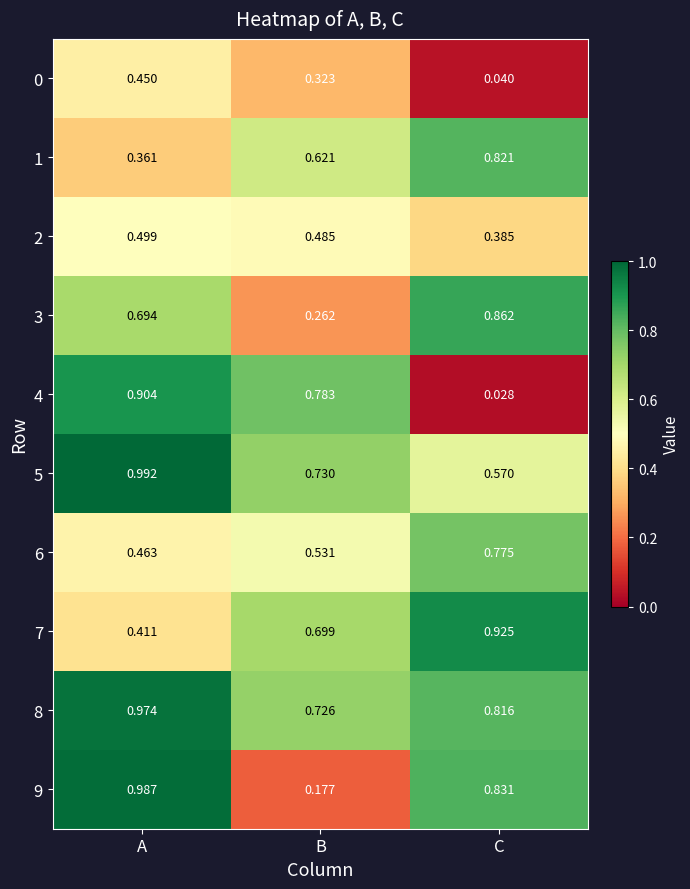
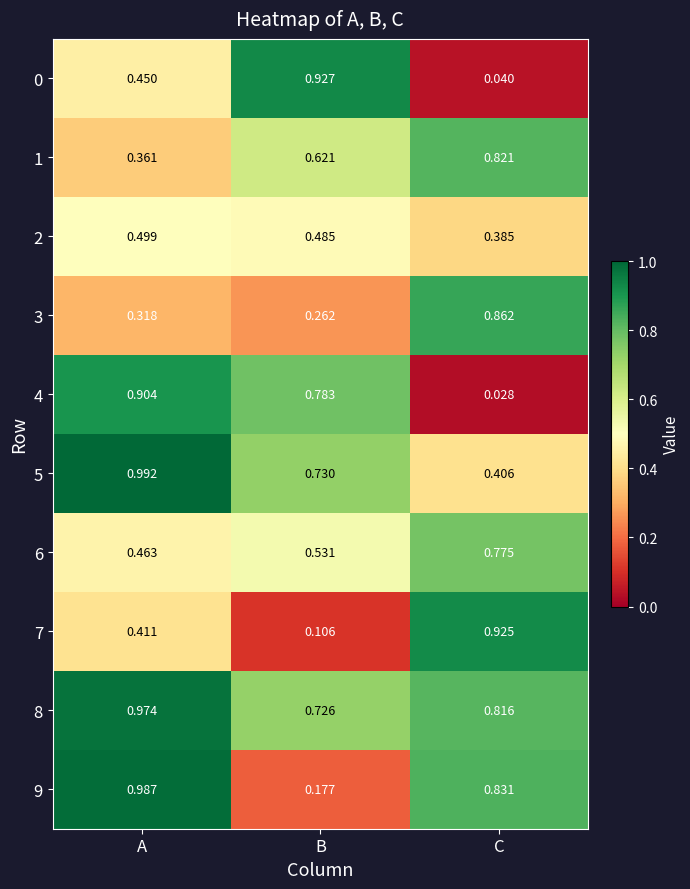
  {
    "0": {
      "A": 0.450,
-     "B": 0.323,
+     "B": 0.927,
      "C": 0.040
    },
    "1": {
      "A": 0.361,
      "B": 0.621,
      "C": 0.821
    },
    "2": {
      "A": 0.499,
      "B": 0.485,
      "C": 0.385
    },
    "3": {
-     "A": 0.694,
+     "A": 0.318,
      "B": 0.262,
      "C": 0.862
    },
    "4": {
      "A": 0.904,
      "B": 0.783,
      "C": 0.028
    },
    "5": {
      "A": 0.992,
      "B": 0.730,
-     "C": 0.570
+     "C": 0.406
    },
    "6": {
      "A": 0.463,
      "B": 0.531,
      "C": 0.775
    },
    "7": {
      "A": 0.411,
-     "B": 0.699,
+     "B": 0.106,
      "C": 0.925
    },
    "8": {
      "A": 0.974,
      "B": 0.726,
      "C": 0.816
    },
    "9": {
      "A": 0.987,
      "B": 0.177,
      "C": 0.831
    }
  }
